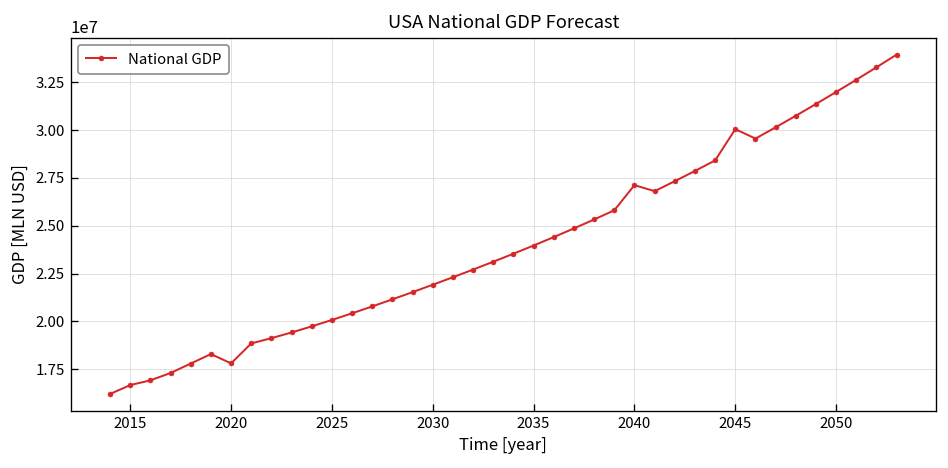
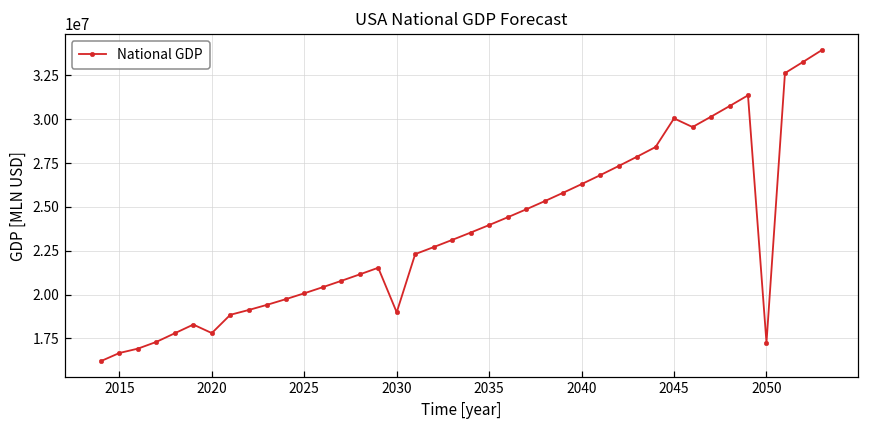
  {
    "2015": 16700000,
    "2020": 17800000,
    "2025": 20100000,
-   "2030": 21900000,
+   "2030": 19000000,
    "2035": 24000000,
-   "2040": 27100000,
+   "2040": 26300000,
    "2045": 30000000,
-   "2050": 32000000
+   "2050": 17300000
  }
